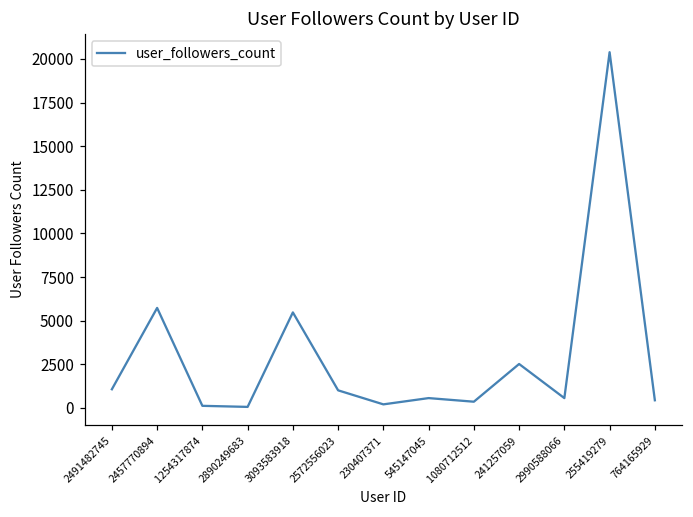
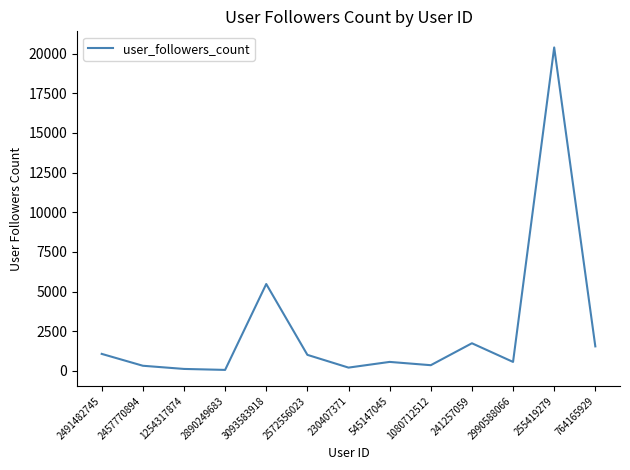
  {
    "2491482745": 1100,
-   "2457770894": 5700,
+   "2457770894": 300,
    "1254317874": 100,
    "2890249683": 100,
    "3093583918": 5500,
    "2572556023": 1000,
    "230407371": 200,
    "545147045": 600,
    "1080712512": 400,
-   "241257059": 2500,
+   "241257059": 1700,
    "2990588066": 600,
    "255419279": 20400,
-   "764165929": 400
+   "764165929": 1500
  }
